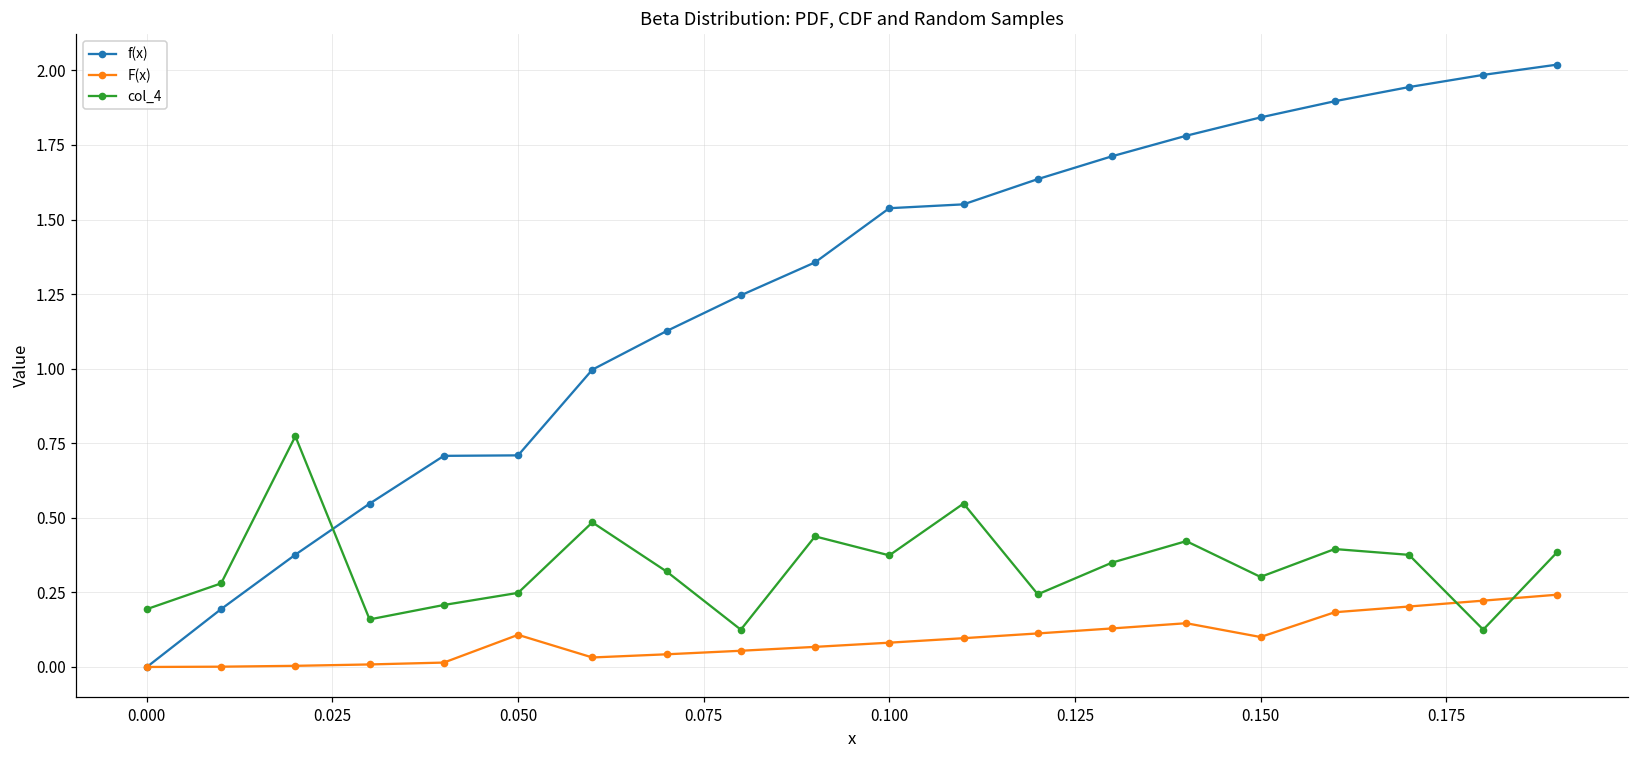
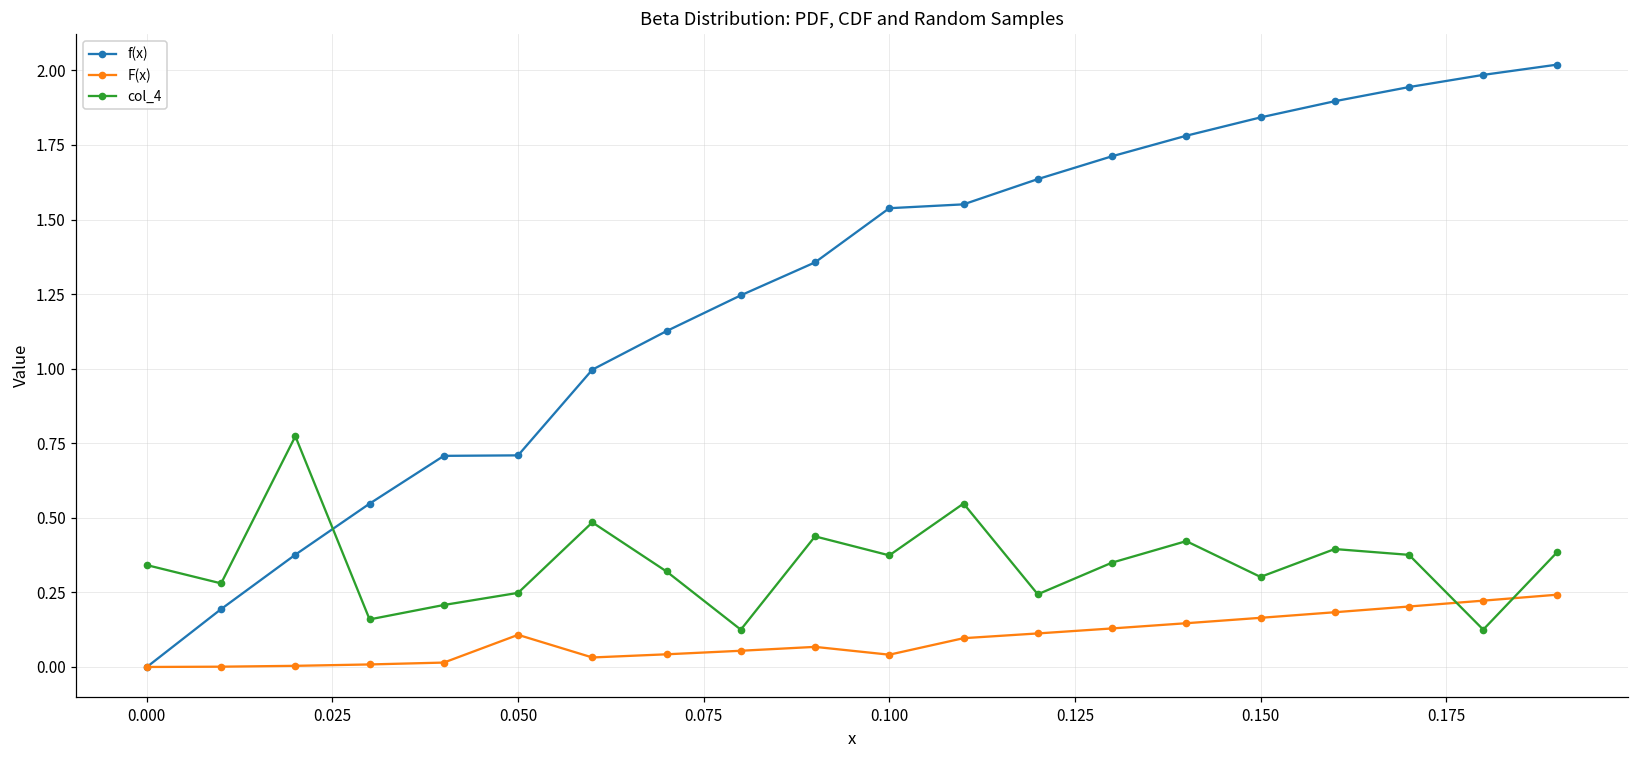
  {
    "f(x)": {
      "0.050": 0.71,
      "0.100": 1.54,
      "0.150": 1.84
    },
    "F(x)": {
      "0.050": 0.11,
-     "0.100": 0.08,
-     "0.150": 0.10
+     "0.100": 0.04,
+     "0.150": 0.16
    },
    "col_4": {
-     "0.000": 0.19,
+     "0.000": 0.34,
      "0.050": 0.25,
      "0.100": 0.37,
      "0.150": 0.30
    }
  }
